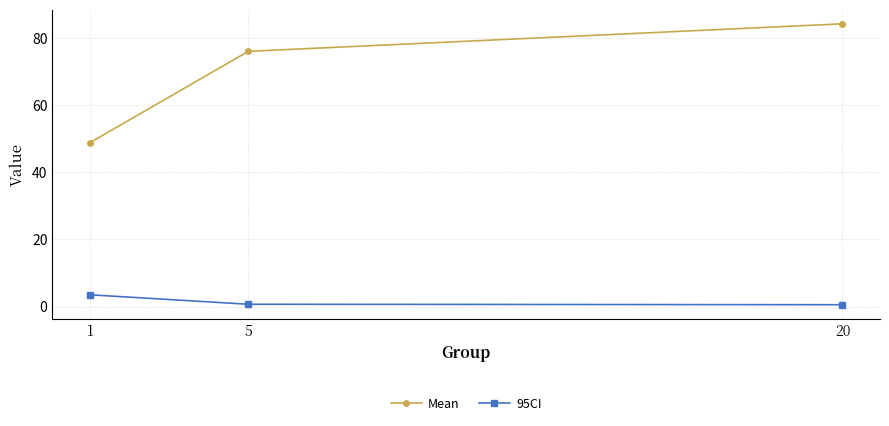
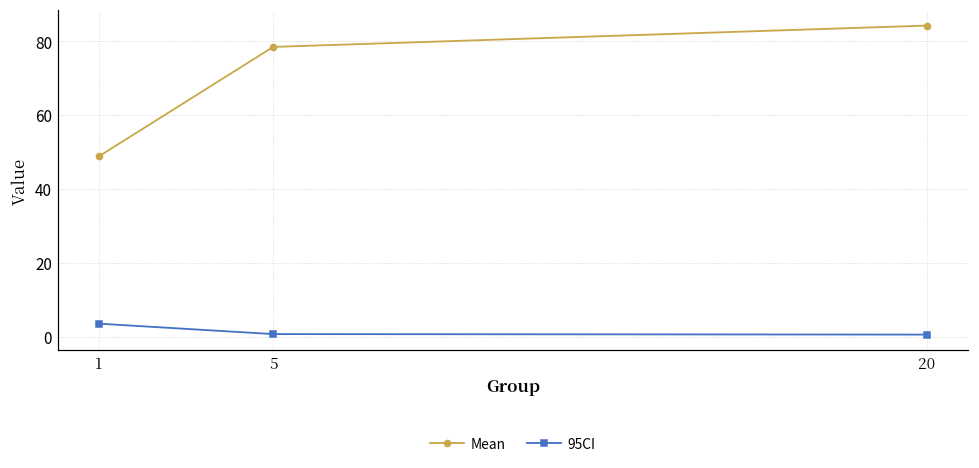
  {
    "Mean": {
      "1": 49,
-     "5": 76,
+     "5": 78,
      "20": 84
    },
    "95CI": {
      "1": 3,
      "5": 1,
      "20": 1
    }
  }
